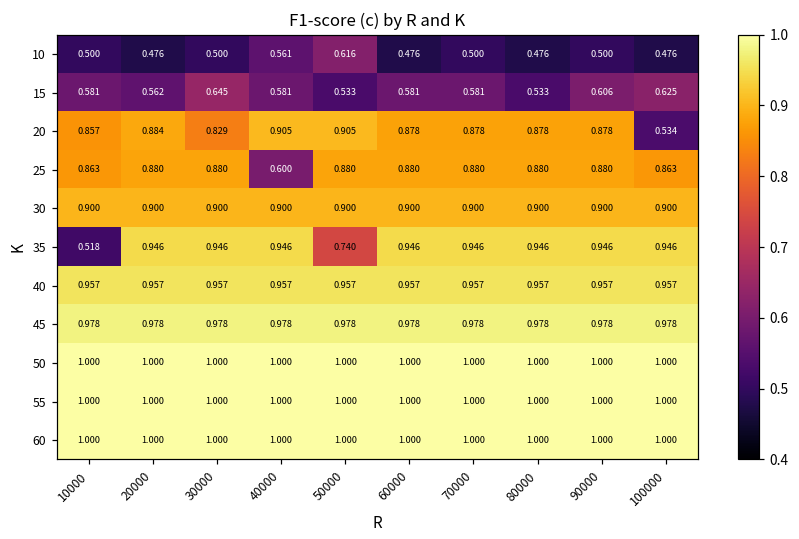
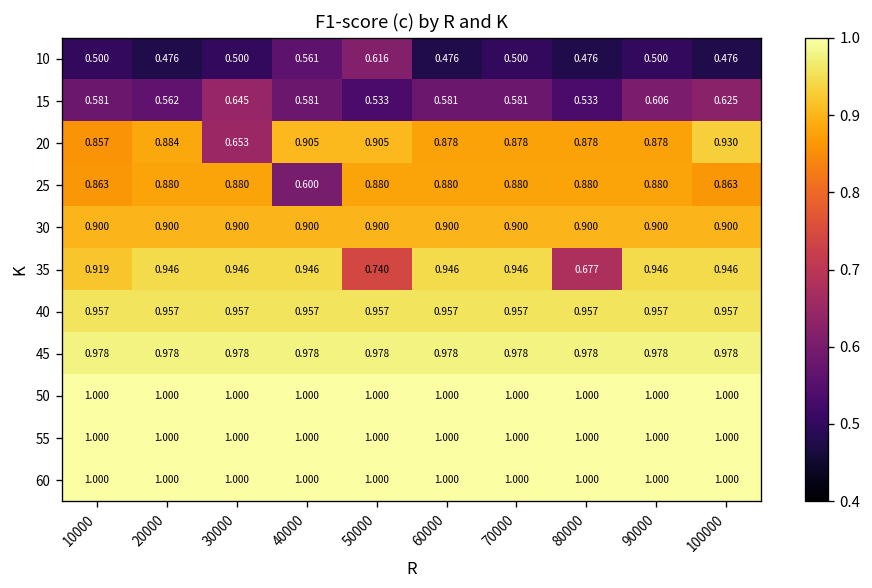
  {
    "10": {
      "10000": 0.500,
      "20000": 0.476,
      "30000": 0.500,
      "40000": 0.561,
      "50000": 0.616,
      "60000": 0.476,
      "70000": 0.500,
      "80000": 0.476,
      "90000": 0.500,
      "100000": 0.476
    },
    "15": {
      "10000": 0.581,
      "20000": 0.562,
      "30000": 0.645,
      "40000": 0.581,
      "50000": 0.533,
      "60000": 0.581,
      "70000": 0.581,
      "80000": 0.533,
      "90000": 0.606,
      "100000": 0.625
    },
    "20": {
      "10000": 0.857,
      "20000": 0.884,
-     "30000": 0.829,
+     "30000": 0.653,
      "40000": 0.905,
      "50000": 0.905,
      "60000": 0.878,
      "70000": 0.878,
      "80000": 0.878,
      "90000": 0.878,
-     "100000": 0.534
+     "100000": 0.930
    },
    "25": {
      "10000": 0.863,
      "20000": 0.880,
      "30000": 0.880,
      "40000": 0.600,
      "50000": 0.880,
      "60000": 0.880,
      "70000": 0.880,
      "80000": 0.880,
      "90000": 0.880,
      "100000": 0.863
    },
    "30": {
      "10000": 0.900,
      "20000": 0.900,
      "30000": 0.900,
      "40000": 0.900,
      "50000": 0.900,
      "60000": 0.900,
      "70000": 0.900,
      "80000": 0.900,
      "90000": 0.900,
      "100000": 0.900
    },
    "35": {
-     "10000": 0.518,
+     "10000": 0.919,
      "20000": 0.946,
      "30000": 0.946,
      "40000": 0.946,
      "50000": 0.740,
      "60000": 0.946,
      "70000": 0.946,
-     "80000": 0.946,
+     "80000": 0.677,
      "90000": 0.946,
      "100000": 0.946
    },
    "40": {
      "10000": 0.957,
      "20000": 0.957,
      "30000": 0.957,
      "40000": 0.957,
      "50000": 0.957,
      "60000": 0.957,
      "70000": 0.957,
      "80000": 0.957,
      "90000": 0.957,
      "100000": 0.957
    },
    "45": {
      "10000": 0.978,
      "20000": 0.978,
      "30000": 0.978,
      "40000": 0.978,
      "50000": 0.978,
      "60000": 0.978,
      "70000": 0.978,
      "80000": 0.978,
      "90000": 0.978,
      "100000": 0.978
    },
    "50": {
      "10000": 1.000,
      "20000": 1.000,
      "30000": 1.000,
      "40000": 1.000,
      "50000": 1.000,
      "60000": 1.000,
      "70000": 1.000,
      "80000": 1.000,
      "90000": 1.000,
      "100000": 1.000
    },
    "55": {
      "10000": 1.000,
      "20000": 1.000,
      "30000": 1.000,
      "40000": 1.000,
      "50000": 1.000,
      "60000": 1.000,
      "70000": 1.000,
      "80000": 1.000,
      "90000": 1.000,
      "100000": 1.000
    },
    "60": {
      "10000": 1.000,
      "20000": 1.000,
      "30000": 1.000,
      "40000": 1.000,
      "50000": 1.000,
      "60000": 1.000,
      "70000": 1.000,
      "80000": 1.000,
      "90000": 1.000,
      "100000": 1.000
    }
  }
